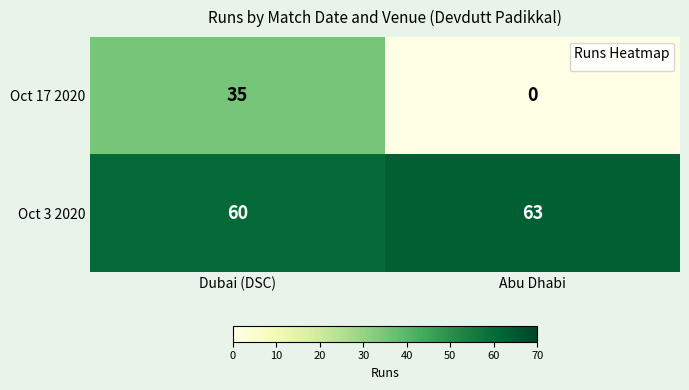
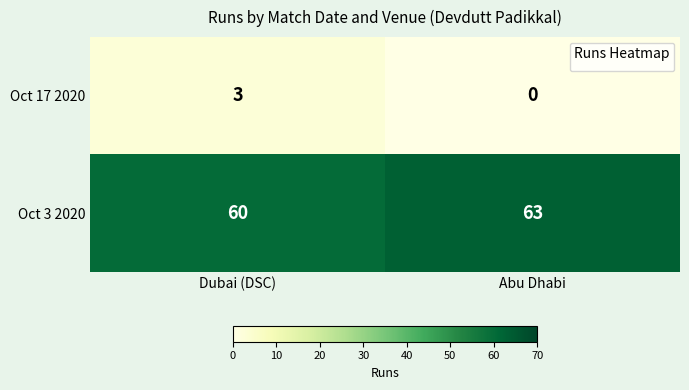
  {
    "Oct 17 2020": {
-     "Dubai (DSC)": 35,
+     "Dubai (DSC)": 3,
      "Abu Dhabi": 0
    },
    "Oct 3 2020": {
      "Dubai (DSC)": 60,
      "Abu Dhabi": 63
    }
  }
